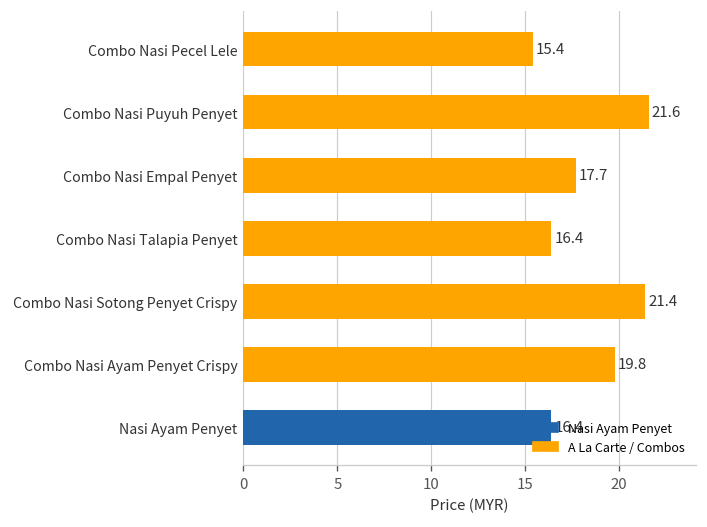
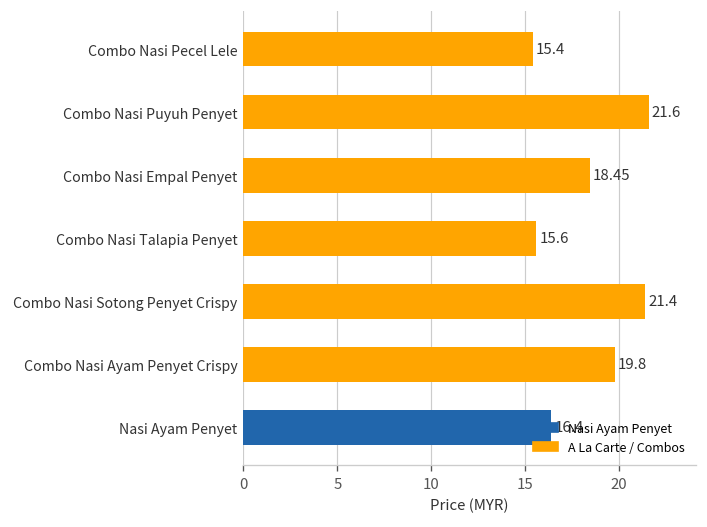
  {
    "Combo Nasi Pecel Lele": 15.4,
    "Combo Nasi Puyuh Penyet": 21.6,
-   "Combo Nasi Empal Penyet": 17.7,
-   "Combo Nasi Talapia Penyet": 16.4,
+   "Combo Nasi Empal Penyet": 18.45,
+   "Combo Nasi Talapia Penyet": 15.6,
    "Combo Nasi Sotong Penyet Crispy": 21.4,
    "Combo Nasi Ayam Penyet Crispy": 19.8,
    "Nasi Ayam Penyet": 16.4
  }
